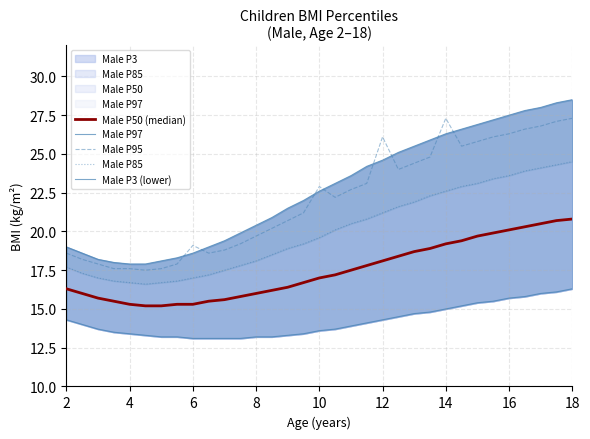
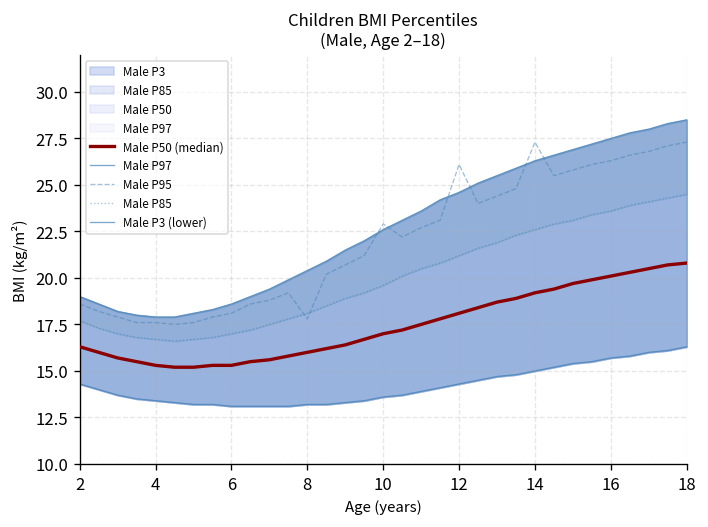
  {
    "Male P95": {
      "2": 18.6,
      "4": 17.6,
-     "6": 19.1,
-     "8": 19.7,
+     "6": 18.1,
+     "8": 17.8,
      "10": 22.9,
      "12": 26.1,
      "14": 27.3,
      "16": 26.3,
      "18": 27.3
    }
  }
